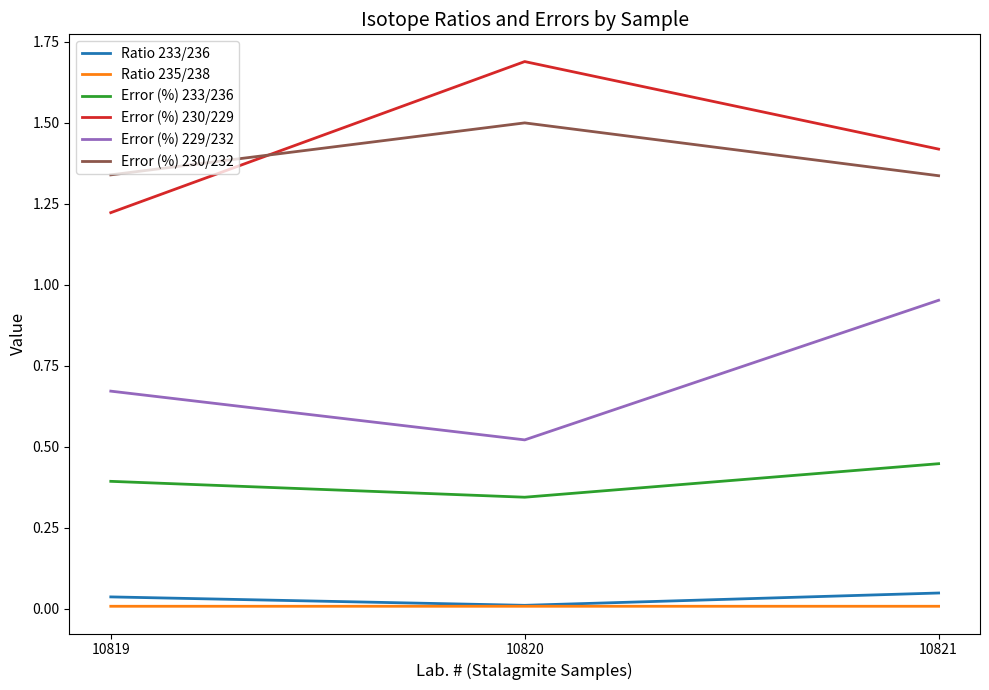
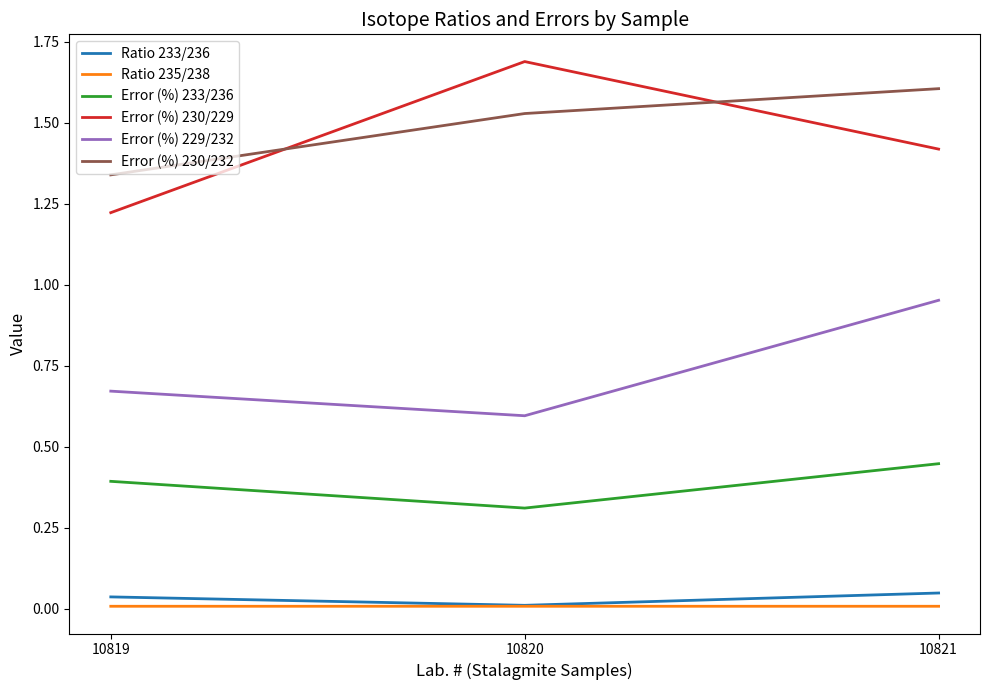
  {
    "Ratio 233/236": {
      "10819": 0.04,
      "10821": 0.05
    },
    "Ratio 235/238": {
      "10819": 0.01,
      "10821": 0.01
    },
    "Error (%) 233/236": {
      "10819": 0.39,
-     "10820": 0.34,
+     "10820": 0.31,
      "10821": 0.45
    },
    "Error (%) 230/229": {
      "10819": 1.22,
      "10820": 1.69,
      "10821": 1.42
    },
    "Error (%) 229/232": {
      "10819": 0.67,
-     "10820": 0.52,
+     "10820": 0.60,
      "10821": 0.95
    },
    "Error (%) 230/232": {
      "10819": 1.34,
-     "10820": 1.50,
-     "10821": 1.34
+     "10820": 1.53,
+     "10821": 1.60
    }
  }
